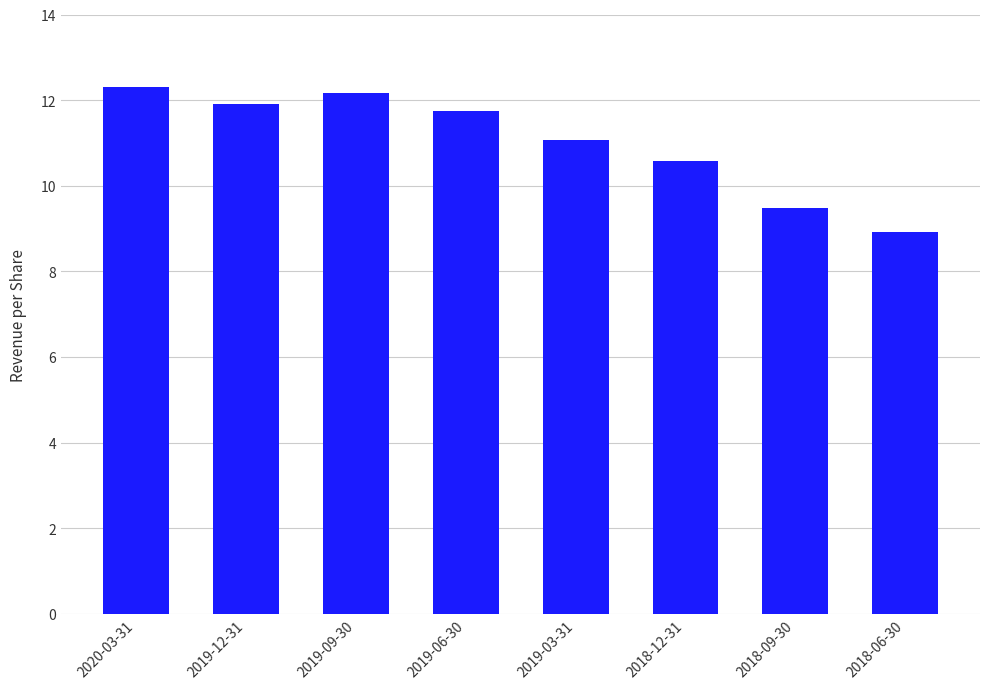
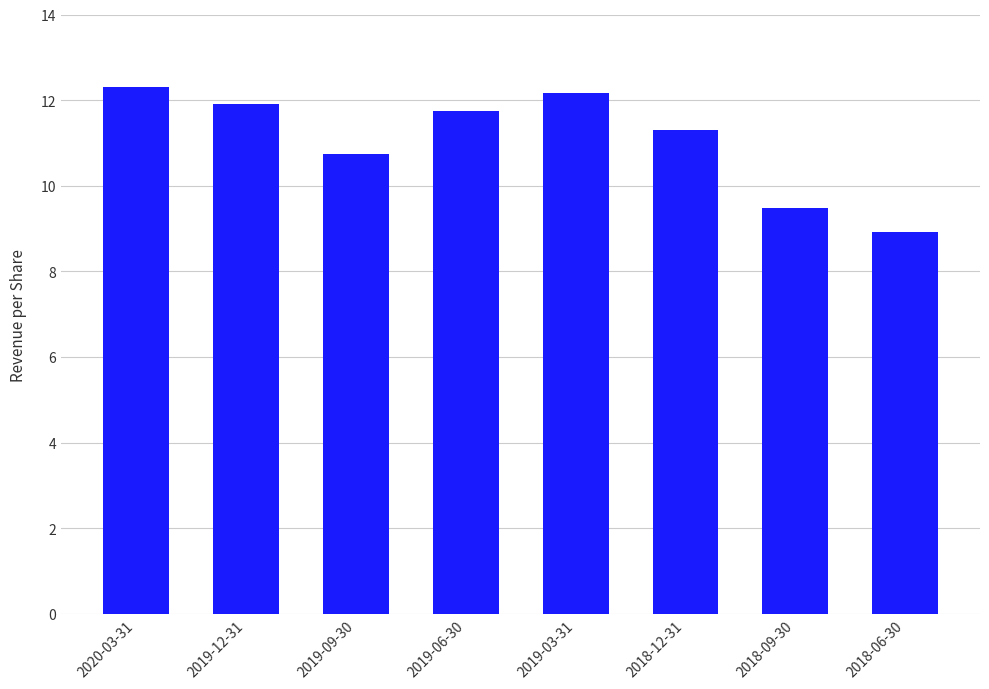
  {
    "2020-03-31": 12.3,
    "2019-12-31": 11.9,
-   "2019-09-30": 12.2,
+   "2019-09-30": 10.7,
    "2019-06-30": 11.7,
-   "2019-03-31": 11.1,
-   "2018-12-31": 10.6,
+   "2019-03-31": 12.2,
+   "2018-12-31": 11.3,
    "2018-09-30": 9.5,
    "2018-06-30": 8.9
  }
